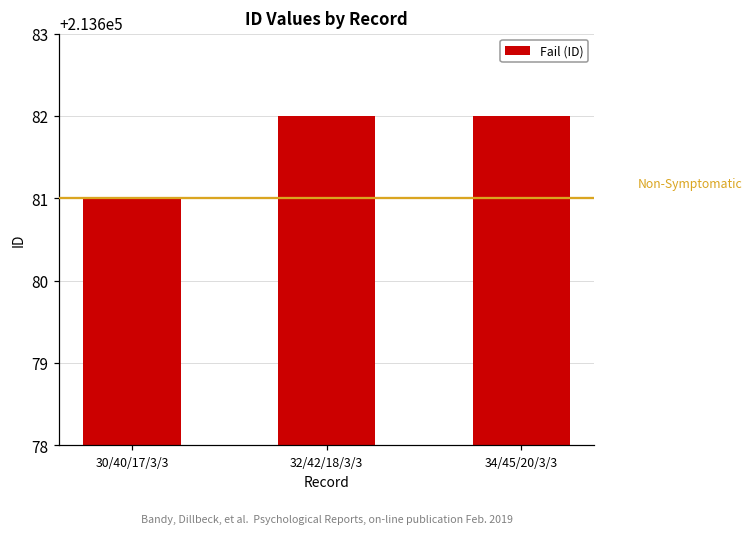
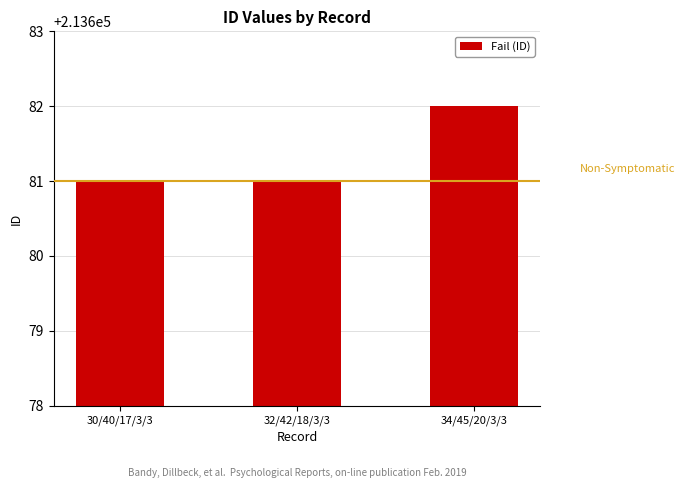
  {
    "30/40/17/3/3": 213681,
-   "32/42/18/3/3": 213682,
+   "32/42/18/3/3": 213681,
    "34/45/20/3/3": 213682
  }
